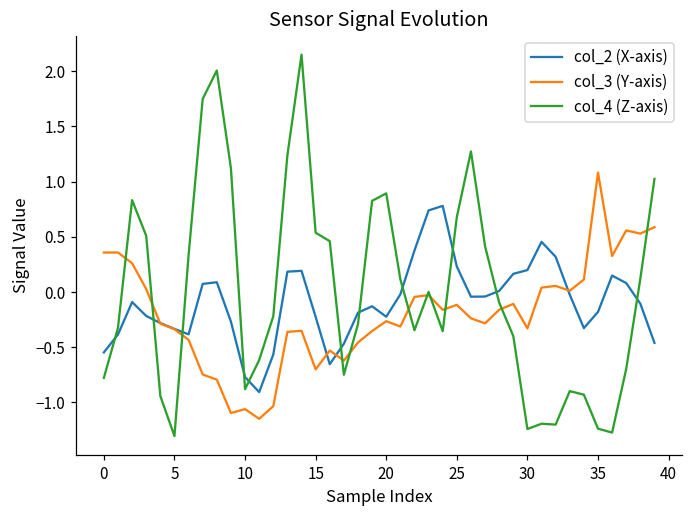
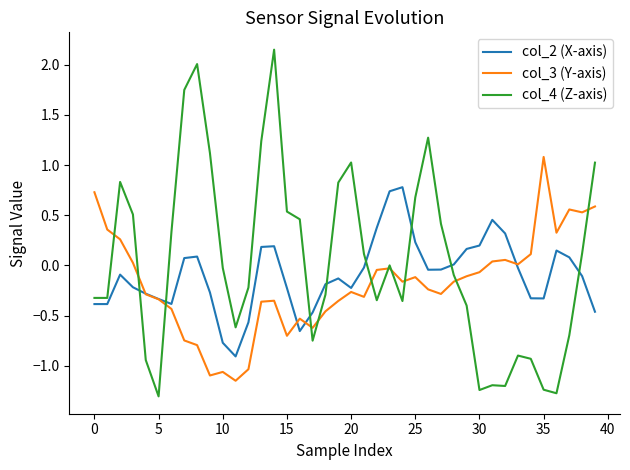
  {
    "col_2 (X-axis)": {
-     "0": -0.55,
+     "0": -0.38,
      "10": -0.77,
      "15": -0.22,
      "20": -0.22,
      "25": 0.23,
      "30": 0.20,
-     "35": -0.18
+     "35": -0.33
    },
    "col_3 (Y-axis)": {
-     "0": 0.36,
+     "0": 0.73,
      "10": -1.06,
      "15": -0.70,
      "20": -0.26,
      "25": -0.12,
-     "30": -0.33,
+     "30": -0.07,
      "35": 1.08
    },
    "col_4 (Z-axis)": {
-     "0": -0.78,
+     "0": -0.32,
      "5": -1.30,
-     "10": -0.88,
+     "10": -0.02,
      "15": 0.54,
-     "20": 0.89,
+     "20": 1.03,
      "25": 0.68,
      "30": -1.24,
      "35": -1.24
    }
  }
